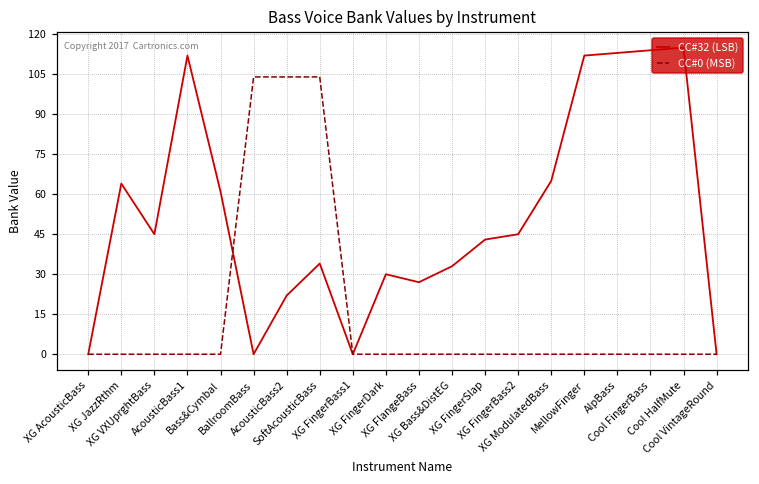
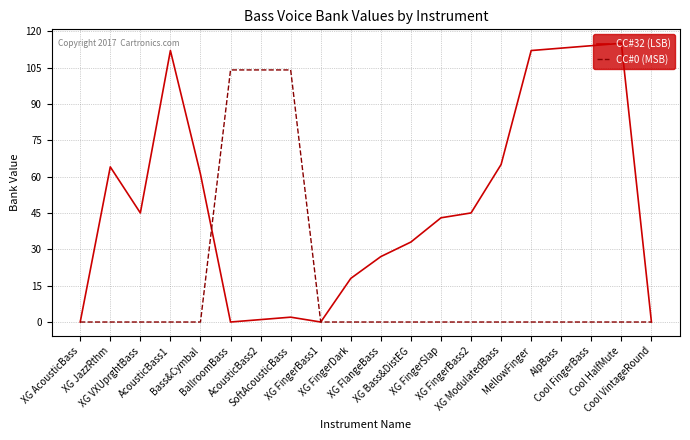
  {
    "CC#32 (LSB)": {
      "XG JazzRthm": 64,
      "XG VXUprghtBass": 45,
      "Bass&Cymbal": 61,
      "BallroomBass": 0,
-     "AcousticBass2": 22,
-     "SoftAcousticBass": 34,
-     "XG FingerDark": 30,
+     "AcousticBass2": 1,
+     "SoftAcousticBass": 2,
+     "XG FingerDark": 18,
      "XG FlangeBass": 27,
      "XG Bass&DistEG": 33,
      "XG FingerSlap": 43,
      "XG FingerBass2": 45,
      "XG ModulatedBass": 65,
      "MellowFinger": 112,
      "AlpBass": 113,
      "Cool FingerBass": 114
    },
    "CC#0 (MSB)": {
      "XG JazzRthm": 0,
      "XG VXUprghtBass": 0,
      "AcousticBass1": 0,
      "Bass&Cymbal": 0,
      "BallroomBass": 104,
      "AcousticBass2": 104,
      "SoftAcousticBass": 104,
      "XG FingerDark": 0,
      "XG FlangeBass": 0,
      "XG Bass&DistEG": 0,
      "XG FingerSlap": 0,
      "XG FingerBass2": 0,
      "XG ModulatedBass": 0,
      "MellowFinger": 0,
      "AlpBass": 0,
      "Cool FingerBass": 0,
      "Cool HalfMute": 0
    }
  }
